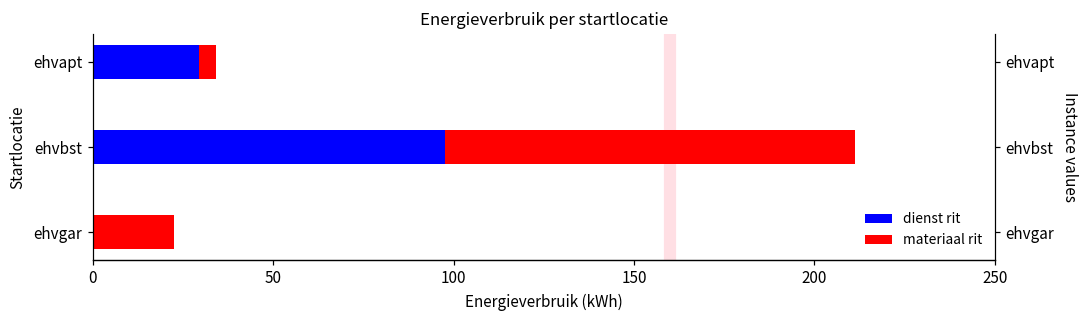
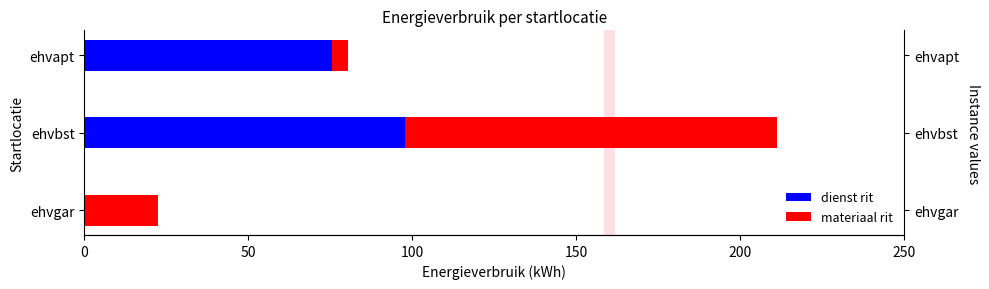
  {
    "dienst rit": {
-     "ehvapt": 29,
+     "ehvapt": 76,
      "ehvbst": 98,
      "ehvgar": 0
    },
    "materiaal rit": {
      "ehvapt": 5,
      "ehvbst": 114,
      "ehvgar": 22
    }
  }
